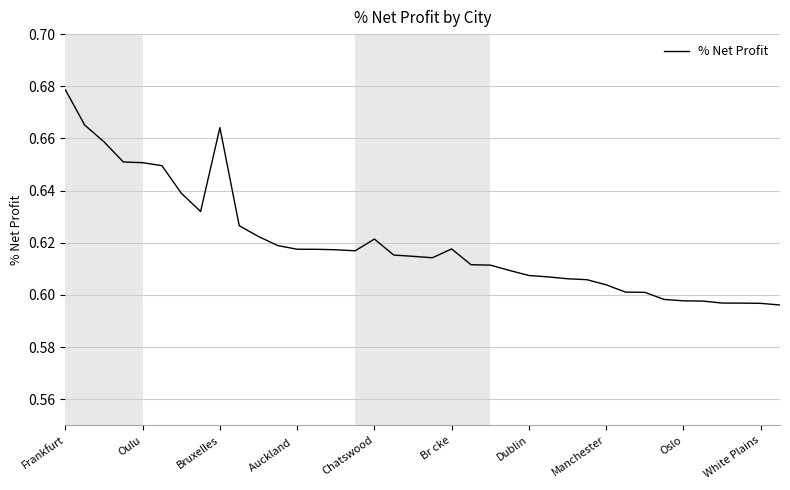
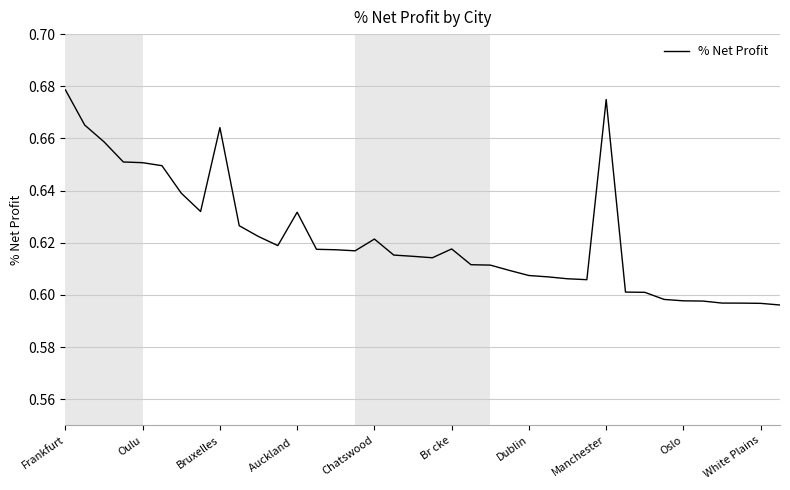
  {
    "Frankfurt": 0.679,
    "Oulu": 0.651,
    "Bruxelles": 0.664,
-   "Auckland": 0.618,
+   "Auckland": 0.632,
    "Chatswood": 0.621,
    "Br cke": 0.618,
    "Dublin": 0.607,
-   "Manchester": 0.604,
+   "Manchester": 0.675,
    "Oslo": 0.598,
    "White Plains": 0.597
  }
